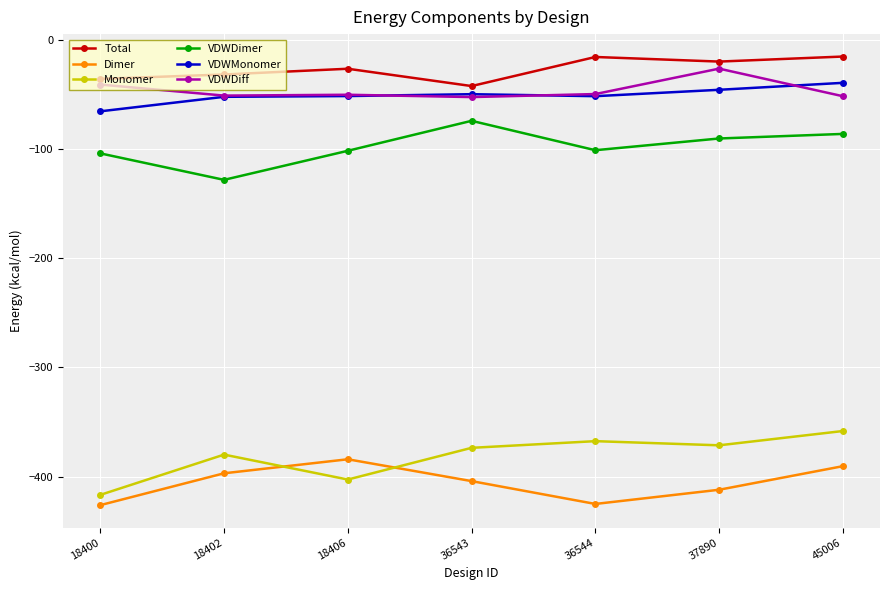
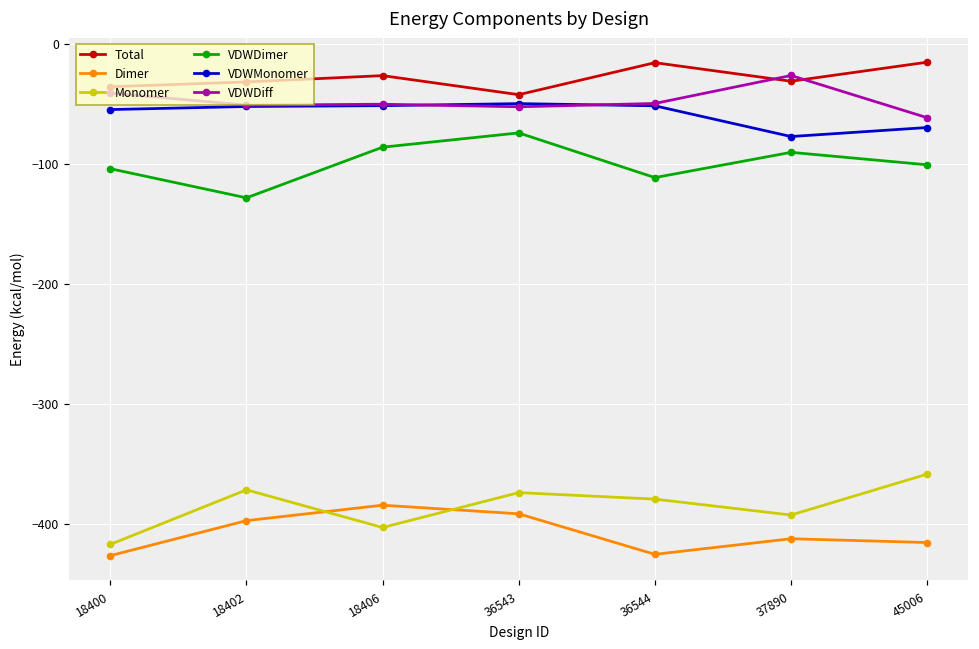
  {
    "Total": {
      "18406": -26,
      "36543": -42,
      "36544": -16,
-     "37890": -20,
+     "37890": -31,
      "45006": -15
    },
    "Dimer": {
      "18400": -426,
      "18402": -397,
      "18406": -384,
-     "36543": -404,
+     "36543": -391,
      "36544": -425,
      "37890": -412,
-     "45006": -390
+     "45006": -415
    },
    "Monomer": {
      "18400": -417,
-     "18402": -380,
+     "18402": -371,
      "18406": -403,
      "36543": -374,
-     "36544": -368,
-     "37890": -371,
+     "36544": -379,
+     "37890": -392,
      "45006": -358
    },
    "VDWDimer": {
      "18400": -104,
      "18402": -128,
-     "18406": -101,
+     "18406": -86,
      "36543": -74,
-     "36544": -101,
+     "36544": -111,
      "37890": -90,
-     "45006": -86
+     "45006": -101
    },
    "VDWMonomer": {
-     "18400": -65,
+     "18400": -55,
      "36543": -50,
-     "37890": -46,
-     "45006": -39
+     "37890": -77,
+     "45006": -70
    },
    "VDWDiff": {
      "36543": -52,
      "37890": -26,
-     "45006": -51
+     "45006": -61
    }
  }
